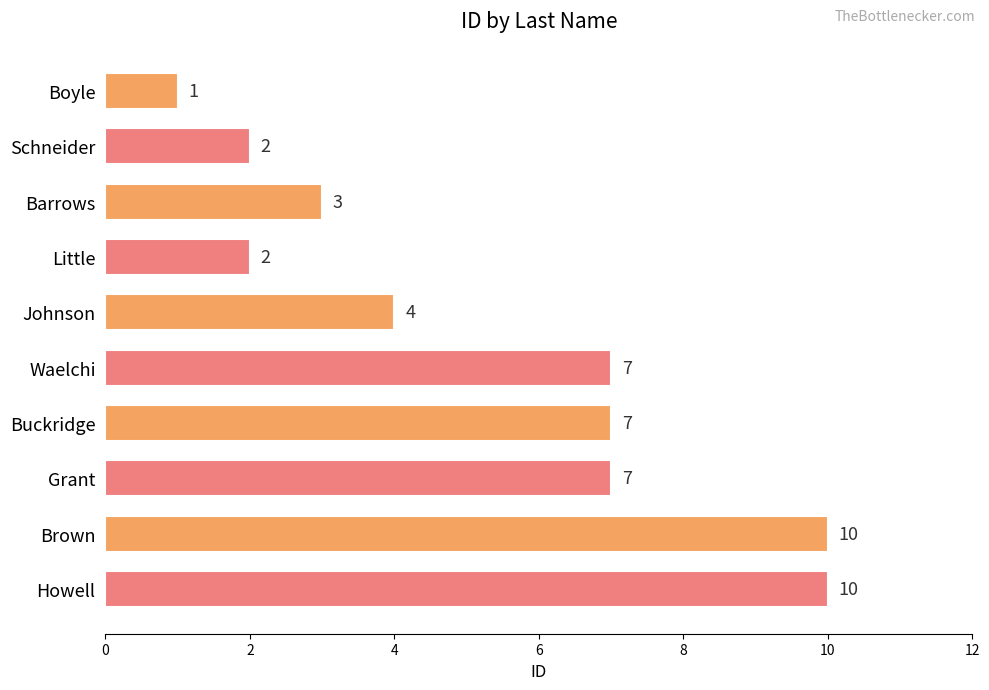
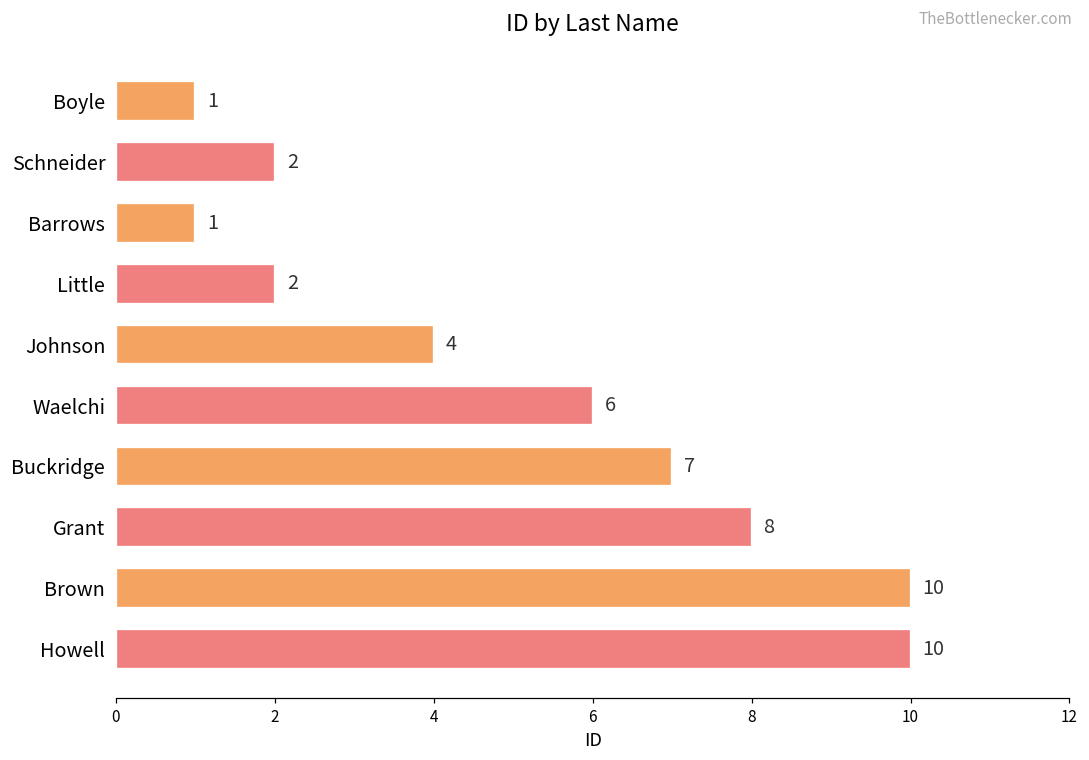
  {
    "Boyle": 1,
    "Schneider": 2,
-   "Barrows": 3,
+   "Barrows": 1,
    "Little": 2,
    "Johnson": 4,
-   "Waelchi": 7,
+   "Waelchi": 6,
    "Buckridge": 7,
-   "Grant": 7,
+   "Grant": 8,
    "Brown": 10,
    "Howell": 10
  }
